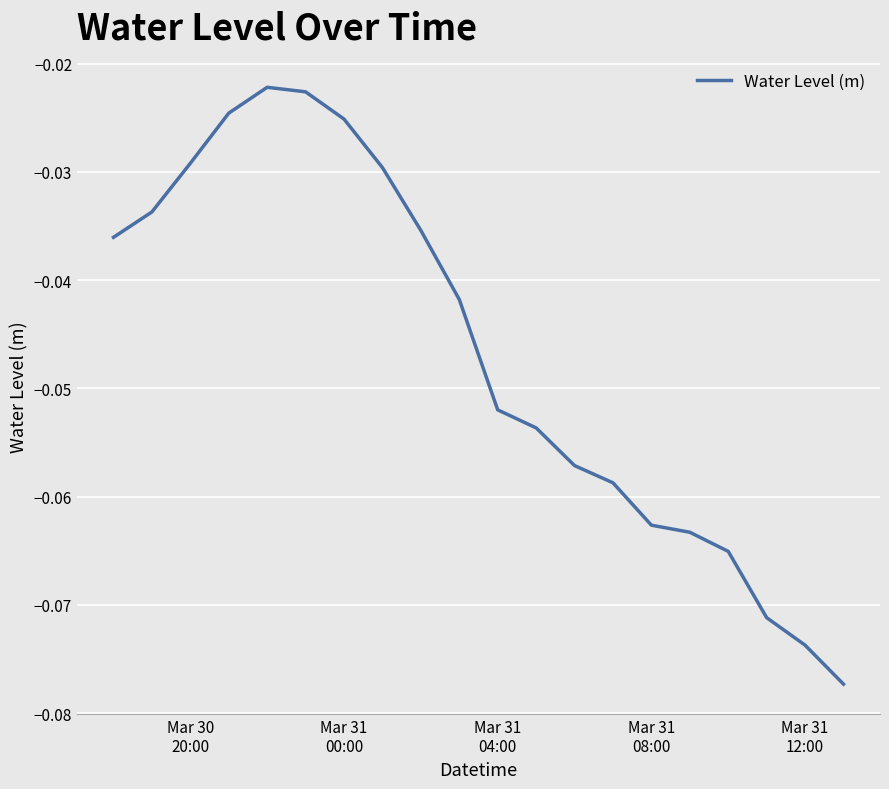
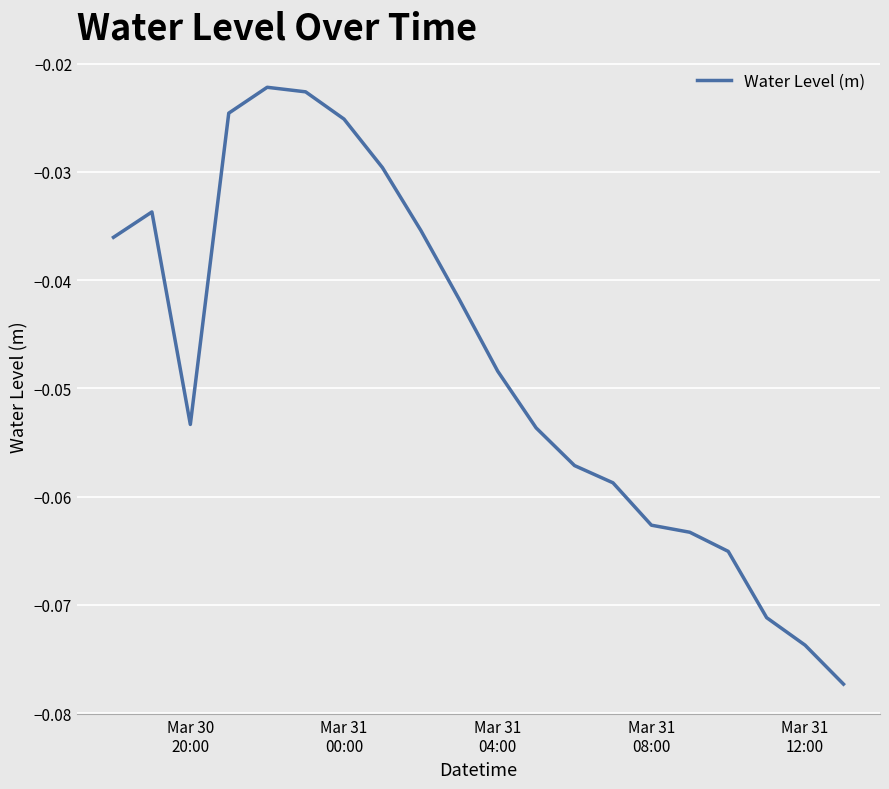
  {
-   "Mar 30 20:00": -0.0292,
+   "Mar 30 20:00": -0.0533,
    "Mar 31 00:00": -0.0251,
-   "Mar 31 04:00": -0.0520,
+   "Mar 31 04:00": -0.0484,
    "Mar 31 08:00": -0.0626,
    "Mar 31 12:00": -0.0737
  }
